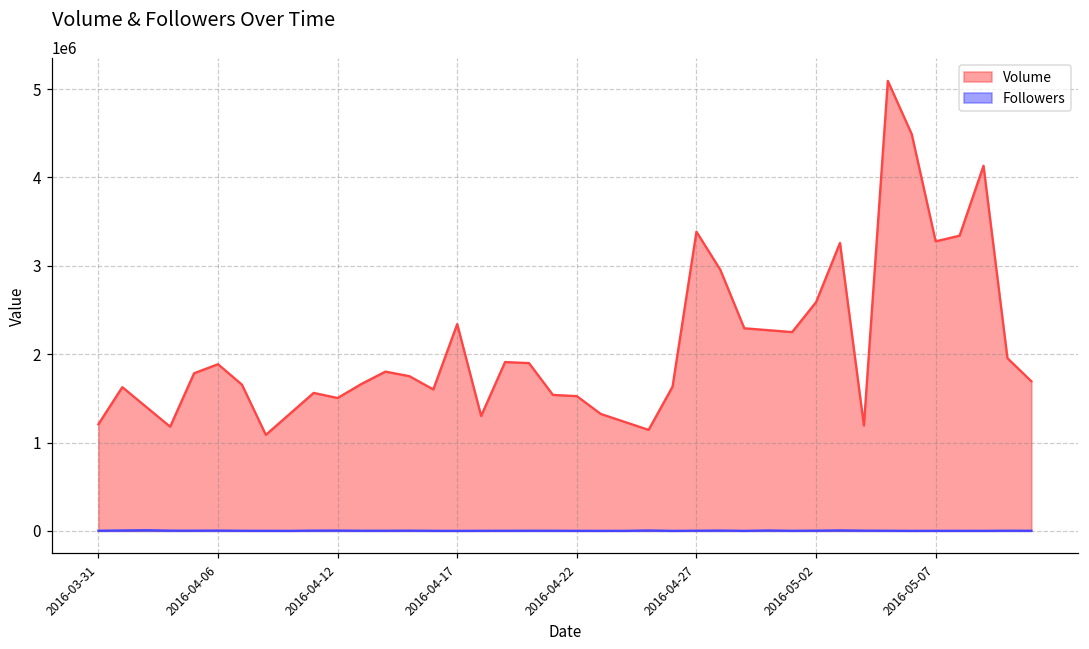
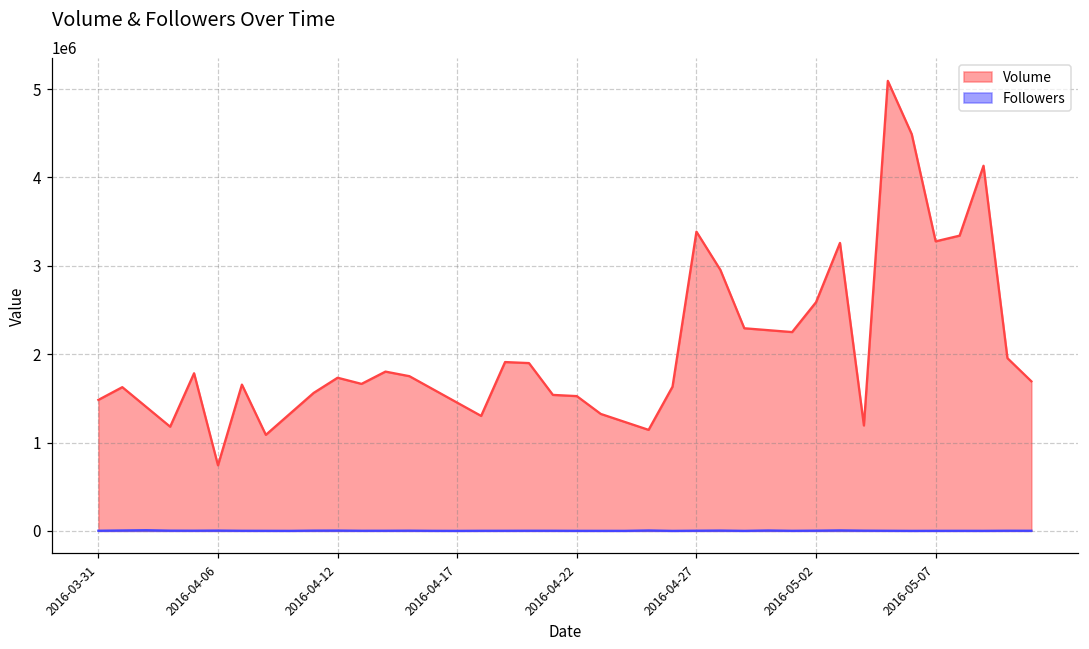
  {
    "Volume": {
-     "2016-03-31": 1200000,
-     "2016-04-06": 1900000,
-     "2016-04-12": 1500000,
-     "2016-04-17": 2300000,
+     "2016-03-31": 1500000,
+     "2016-04-06": 700000,
+     "2016-04-12": 1700000,
+     "2016-04-17": 1500000,
      "2016-04-22": 1500000,
      "2016-04-27": 3400000,
      "2016-05-02": 2600000,
      "2016-05-07": 3300000
    },
    "Followers": {
      "2016-03-31": 0,
      "2016-04-06": 0,
      "2016-04-12": 0,
      "2016-04-17": 0,
      "2016-04-22": 0,
      "2016-04-27": 0,
      "2016-05-02": 0,
      "2016-05-07": 0
    }
  }
